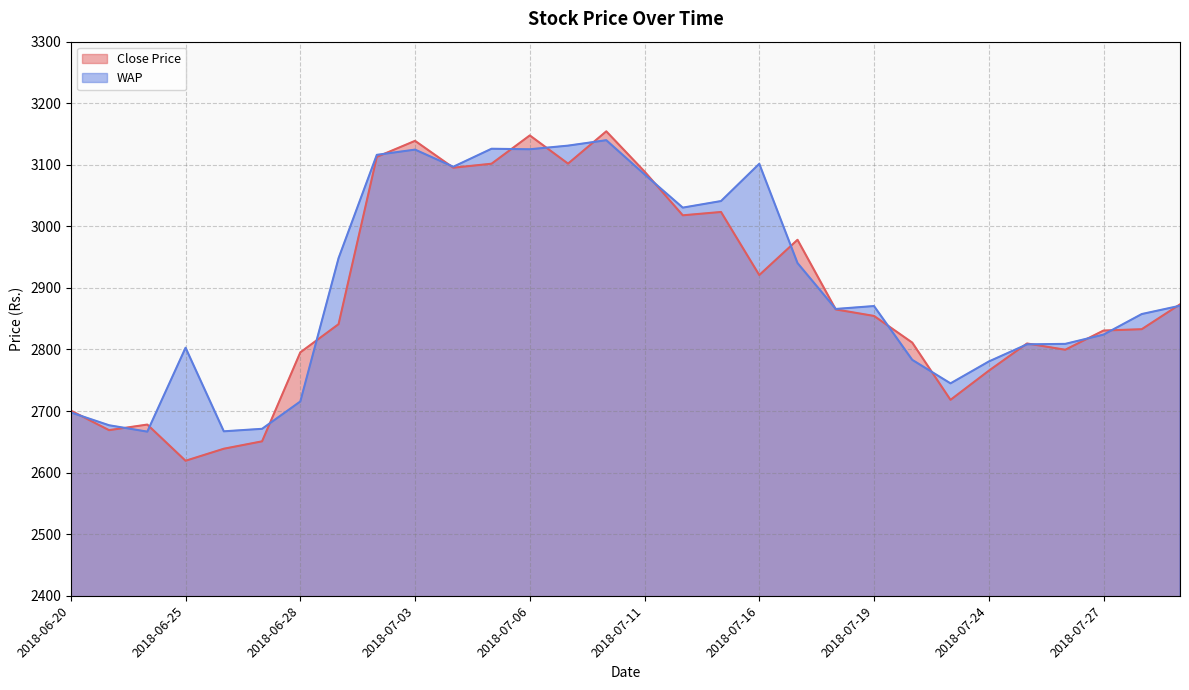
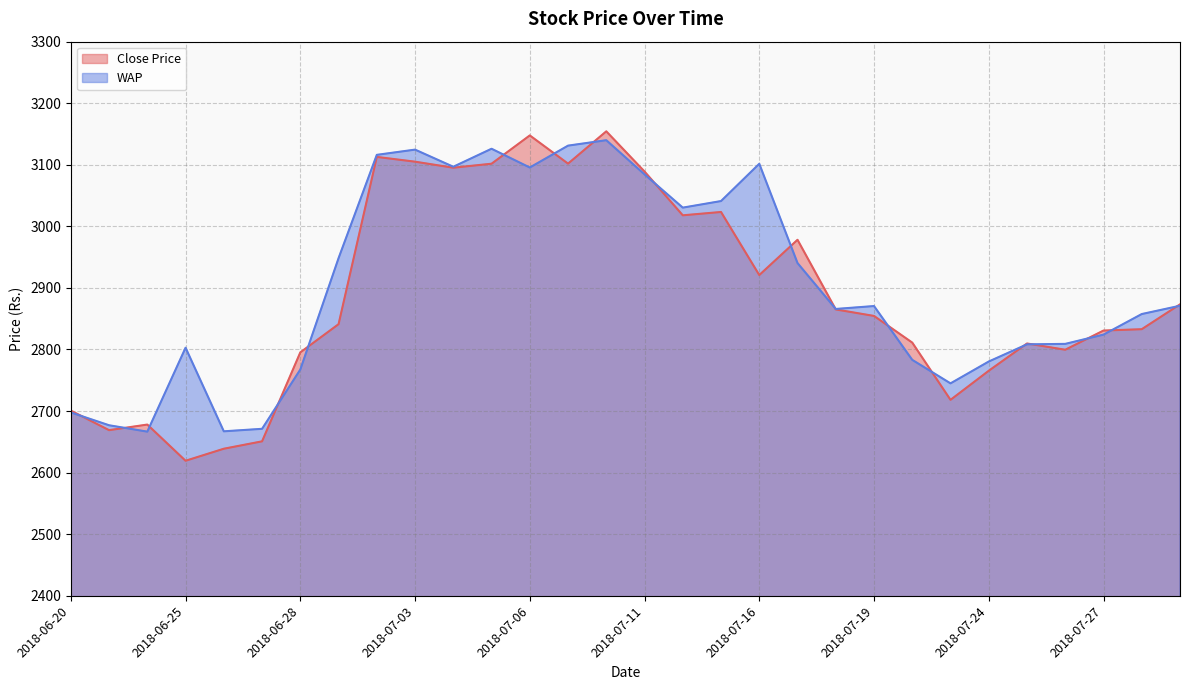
  {
    "Close Price": {
      "2018-06-25": 2620,
      "2018-06-28": 2800,
-     "2018-07-03": 3140,
+     "2018-07-03": 3110,
      "2018-07-06": 3150,
      "2018-07-11": 3090,
      "2018-07-16": 2920,
      "2018-07-19": 2850,
      "2018-07-24": 2770,
      "2018-07-27": 2830
    },
    "WAP": {
      "2018-06-25": 2800,
-     "2018-06-28": 2720,
+     "2018-06-28": 2770,
      "2018-07-03": 3120,
-     "2018-07-06": 3130,
+     "2018-07-06": 3100,
      "2018-07-11": 3080,
      "2018-07-16": 3100,
      "2018-07-19": 2870,
      "2018-07-24": 2780,
      "2018-07-27": 2820
    }
  }
